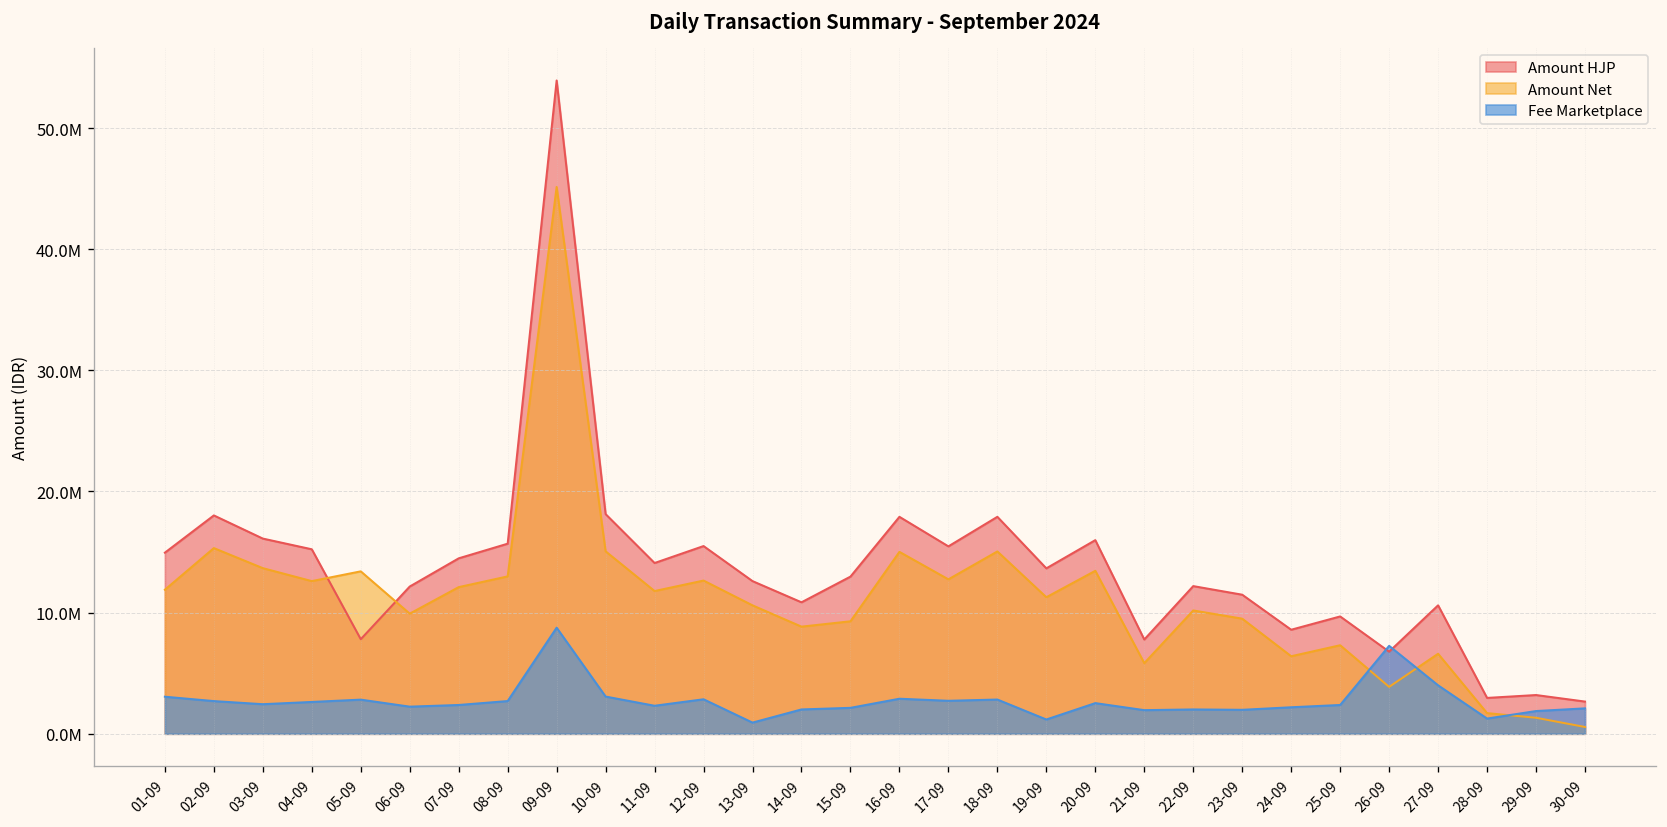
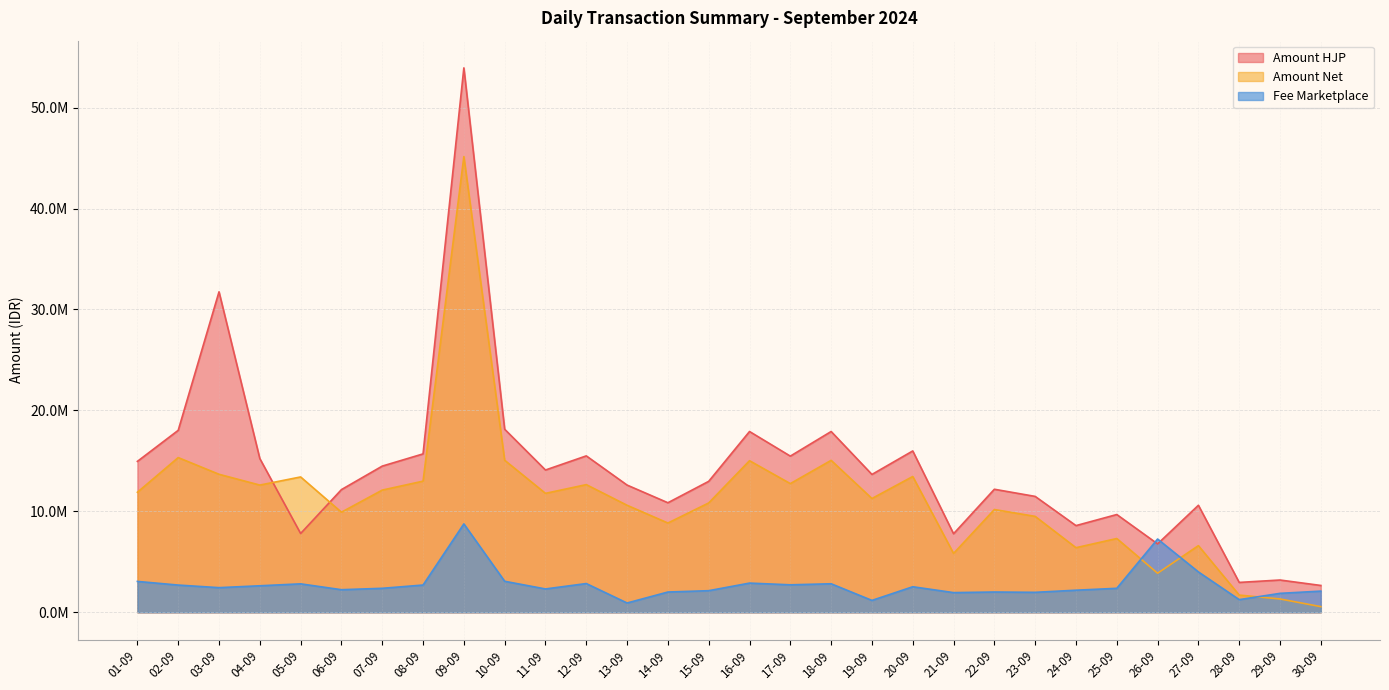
  {
    "Amount HJP": {
      "01-09": 15000000,
      "02-09": 18000000,
-     "03-09": 16100000,
+     "03-09": 31700000,
      "04-09": 15200000,
      "05-09": 7800000,
      "06-09": 12200000,
      "07-09": 14500000,
      "08-09": 15700000,
      "09-09": 53900000,
      "10-09": 18100000,
      "11-09": 14100000,
      "12-09": 15500000,
      "13-09": 12600000,
      "14-09": 10900000,
      "15-09": 13000000,
      "16-09": 17900000,
      "17-09": 15500000,
      "18-09": 17900000,
      "19-09": 13700000,
      "20-09": 16000000,
      "21-09": 7800000,
      "22-09": 12200000,
      "23-09": 11500000,
      "24-09": 8600000,
      "25-09": 9700000,
      "26-09": 6800000,
      "27-09": 10600000,
      "28-09": 3000000,
      "29-09": 3200000,
      "30-09": 2700000
    },
    "Amount Net": {
      "01-09": 11900000,
      "02-09": 15300000,
      "03-09": 13700000,
      "04-09": 12600000,
      "05-09": 13400000,
      "06-09": 9900000,
      "07-09": 12100000,
      "08-09": 13000000,
      "09-09": 45100000,
      "10-09": 15100000,
      "11-09": 11800000,
      "12-09": 12600000,
      "13-09": 10600000,
      "14-09": 8800000,
-     "15-09": 9300000,
+     "15-09": 10800000,
      "16-09": 15000000,
      "17-09": 12700000,
      "18-09": 15100000,
      "19-09": 11300000,
      "20-09": 13500000,
      "21-09": 5800000,
      "22-09": 10200000,
      "23-09": 9500000,
      "24-09": 6400000,
      "25-09": 7300000,
      "26-09": 3900000,
      "27-09": 6600000,
      "28-09": 1700000,
      "29-09": 1300000,
      "30-09": 600000
    },
    "Fee Marketplace": {
      "01-09": 3100000,
      "02-09": 2700000,
      "03-09": 2400000,
      "04-09": 2600000,
      "05-09": 2800000,
      "06-09": 2200000,
      "07-09": 2400000,
      "08-09": 2700000,
      "09-09": 8800000,
      "10-09": 3100000,
      "11-09": 2300000,
      "12-09": 2800000,
      "13-09": 900000,
      "14-09": 2000000,
      "15-09": 2100000,
      "16-09": 2900000,
      "17-09": 2700000,
      "18-09": 2800000,
      "19-09": 1200000,
      "20-09": 2500000,
      "21-09": 2000000,
      "22-09": 2000000,
      "23-09": 2000000,
      "24-09": 2200000,
      "25-09": 2400000,
      "26-09": 7300000,
      "27-09": 4000000,
      "28-09": 1300000,
      "29-09": 1900000,
      "30-09": 2100000
    }
  }
